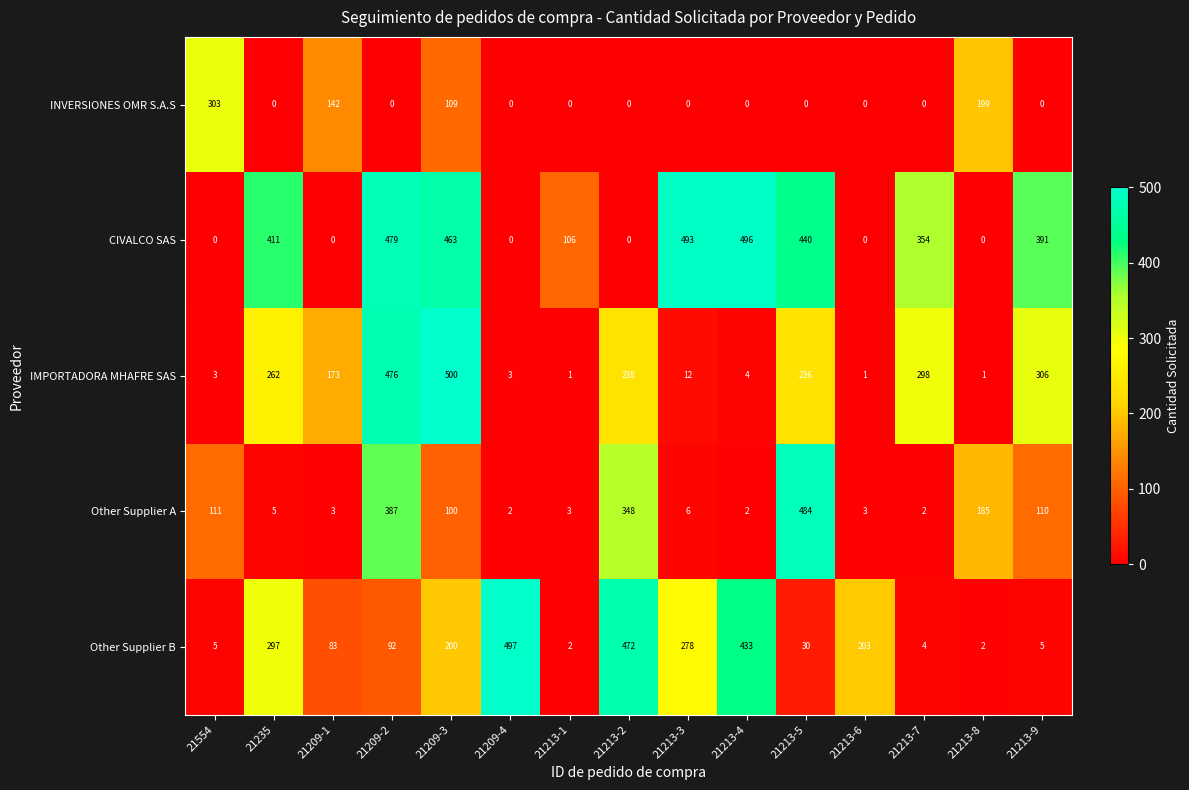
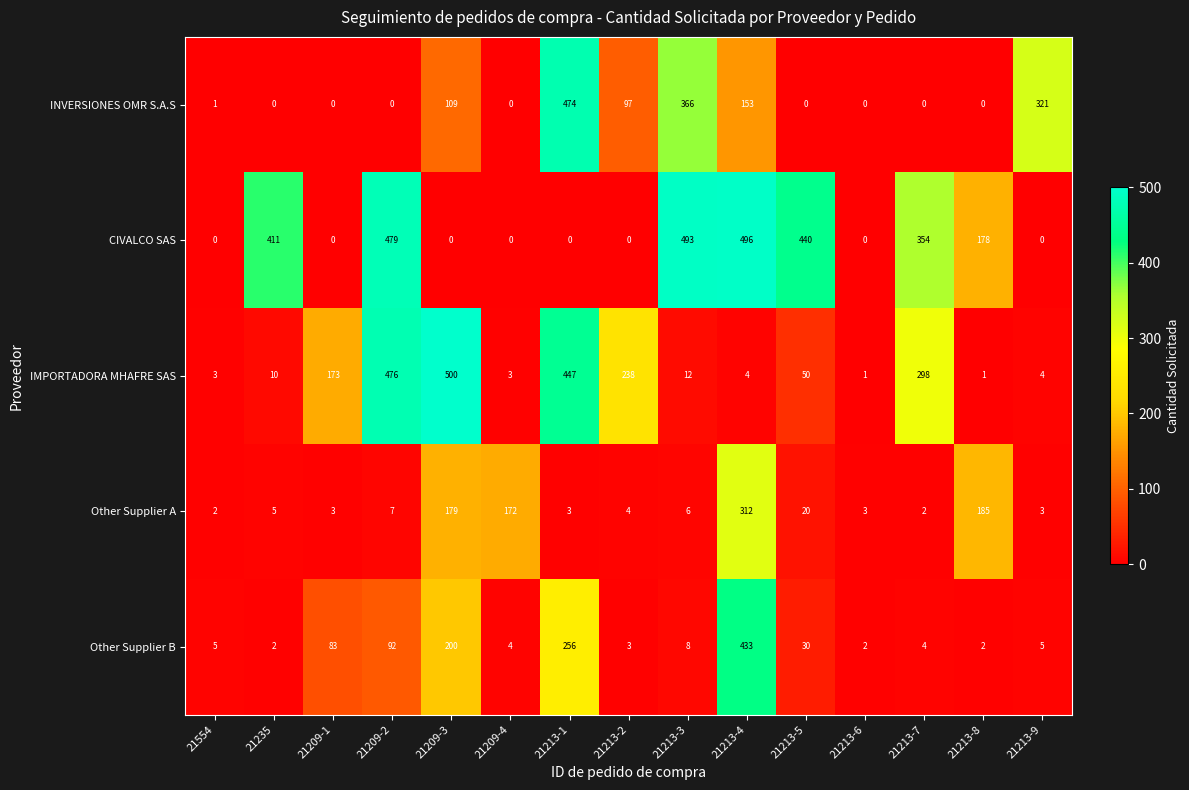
  {
    "INVERSIONES OMR S.A.S": {
-     "21554": 303,
+     "21554": 1,
      "21235": 0,
-     "21209-1": 142,
+     "21209-1": 0,
      "21209-2": 0,
      "21209-3": 109,
      "21209-4": 0,
-     "21213-1": 0,
-     "21213-2": 0,
-     "21213-3": 0,
-     "21213-4": 0,
+     "21213-1": 474,
+     "21213-2": 97,
+     "21213-3": 366,
+     "21213-4": 153,
      "21213-5": 0,
      "21213-6": 0,
      "21213-7": 0,
-     "21213-8": 199,
-     "21213-9": 0
+     "21213-8": 0,
+     "21213-9": 321
    },
    "CIVALCO SAS": {
      "21554": 0,
      "21235": 411,
      "21209-1": 0,
      "21209-2": 479,
-     "21209-3": 463,
+     "21209-3": 0,
      "21209-4": 0,
-     "21213-1": 106,
+     "21213-1": 0,
      "21213-2": 0,
      "21213-3": 493,
      "21213-4": 496,
      "21213-5": 440,
      "21213-6": 0,
      "21213-7": 354,
-     "21213-8": 0,
-     "21213-9": 391
+     "21213-8": 178,
+     "21213-9": 0
    },
    "IMPORTADORA MHAFRE SAS": {
      "21554": 3,
-     "21235": 262,
+     "21235": 10,
      "21209-1": 173,
      "21209-2": 476,
      "21209-3": 500,
      "21209-4": 3,
-     "21213-1": 1,
+     "21213-1": 447,
      "21213-2": 238,
      "21213-3": 12,
      "21213-4": 4,
-     "21213-5": 236,
+     "21213-5": 50,
      "21213-6": 1,
      "21213-7": 298,
      "21213-8": 1,
-     "21213-9": 306
+     "21213-9": 4
    },
    "Other Supplier A": {
-     "21554": 111,
+     "21554": 2,
      "21235": 5,
      "21209-1": 3,
-     "21209-2": 387,
-     "21209-3": 100,
-     "21209-4": 2,
+     "21209-2": 7,
+     "21209-3": 179,
+     "21209-4": 172,
      "21213-1": 3,
-     "21213-2": 348,
+     "21213-2": 4,
      "21213-3": 6,
-     "21213-4": 2,
-     "21213-5": 484,
+     "21213-4": 312,
+     "21213-5": 20,
      "21213-6": 3,
      "21213-7": 2,
      "21213-8": 185,
-     "21213-9": 110
+     "21213-9": 3
    },
    "Other Supplier B": {
      "21554": 5,
-     "21235": 297,
+     "21235": 2,
      "21209-1": 83,
      "21209-2": 92,
      "21209-3": 200,
-     "21209-4": 497,
-     "21213-1": 2,
-     "21213-2": 472,
-     "21213-3": 278,
+     "21209-4": 4,
+     "21213-1": 256,
+     "21213-2": 3,
+     "21213-3": 8,
      "21213-4": 433,
      "21213-5": 30,
-     "21213-6": 203,
+     "21213-6": 2,
      "21213-7": 4,
      "21213-8": 2,
      "21213-9": 5
    }
  }
